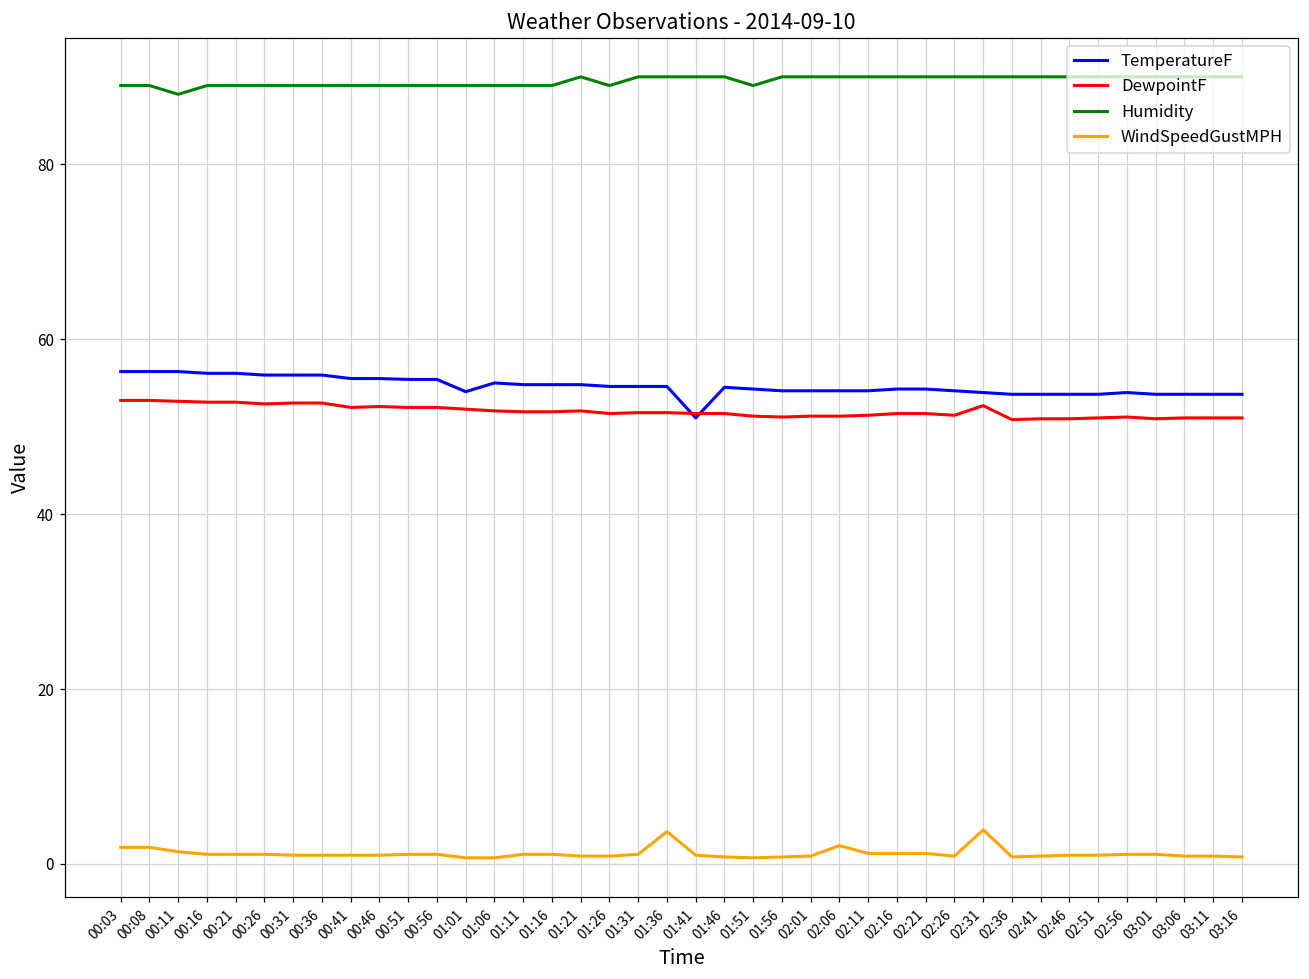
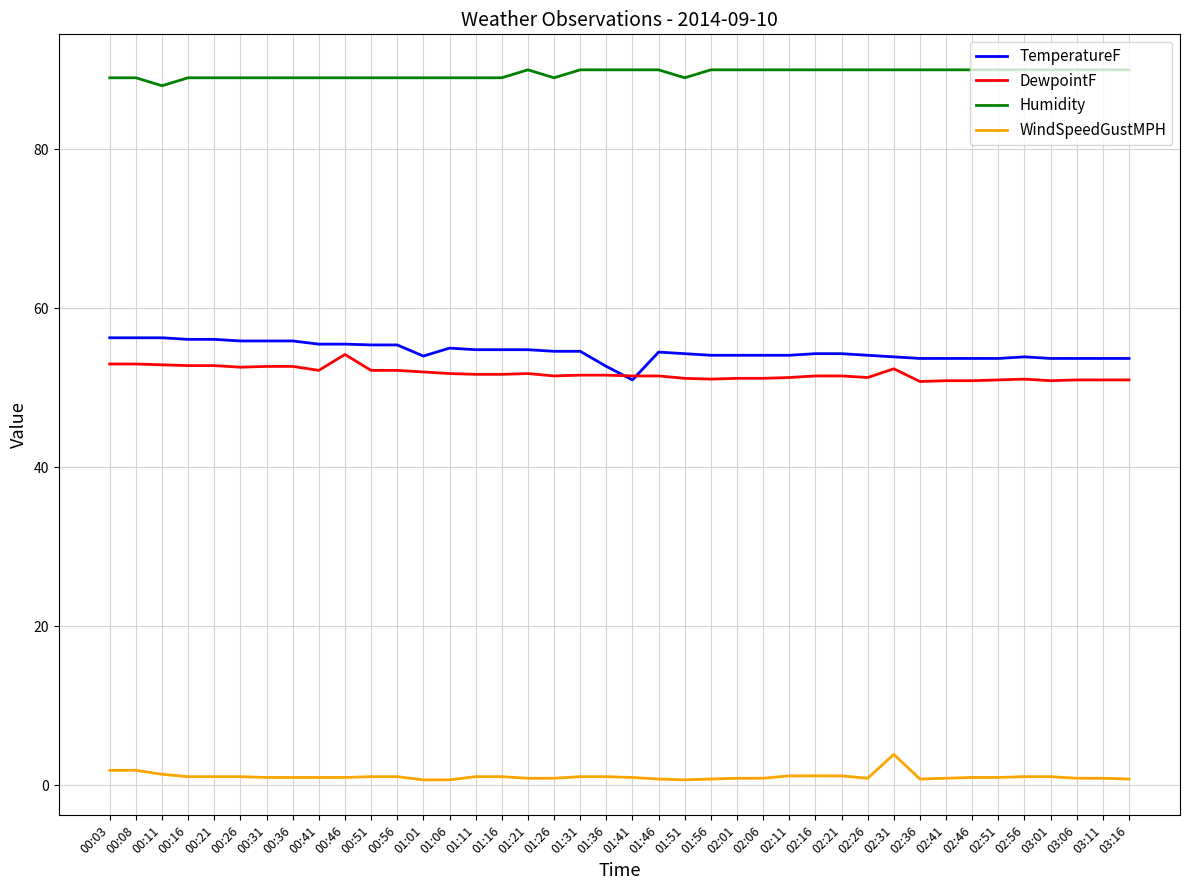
  {
    "TemperatureF": {
      "00:03": 56,
      "00:08": 56,
      "00:11": 56,
      "00:16": 56,
      "00:21": 56,
      "00:26": 56,
      "00:31": 56,
      "00:36": 56,
      "00:41": 56,
      "00:46": 56,
      "00:51": 55,
      "00:56": 55,
      "01:01": 54,
      "01:06": 55,
      "01:11": 55,
      "01:16": 55,
      "01:21": 55,
      "01:26": 55,
      "01:31": 55,
-     "01:36": 55,
+     "01:36": 53,
      "01:41": 51,
      "01:46": 55,
      "01:51": 54,
      "01:56": 54,
      "02:01": 54,
      "02:06": 54,
      "02:11": 54,
      "02:16": 54,
      "02:21": 54,
      "02:26": 54,
      "02:31": 54,
      "02:36": 54,
      "02:41": 54,
      "02:46": 54,
      "02:51": 54,
      "02:56": 54,
      "03:01": 54,
      "03:06": 54,
      "03:11": 54,
      "03:16": 54
    },
    "DewpointF": {
      "00:03": 53,
      "00:08": 53,
      "00:11": 53,
      "00:16": 53,
      "00:21": 53,
      "00:26": 53,
      "00:31": 53,
      "00:36": 53,
      "00:41": 52,
-     "00:46": 52,
+     "00:46": 54,
      "00:51": 52,
      "00:56": 52,
      "01:01": 52,
      "01:06": 52,
      "01:11": 52,
      "01:16": 52,
      "01:21": 52,
      "01:26": 52,
      "01:31": 52,
      "01:36": 52,
      "01:41": 52,
      "01:46": 52,
      "01:51": 51,
      "01:56": 51,
      "02:01": 51,
      "02:06": 51,
      "02:11": 51,
      "02:16": 52,
      "02:21": 52,
      "02:26": 51,
      "02:31": 52,
      "02:36": 51,
      "02:41": 51,
      "02:46": 51,
      "02:51": 51,
      "02:56": 51,
      "03:01": 51,
      "03:06": 51,
      "03:11": 51,
      "03:16": 51
    },
    "Humidity": {
      "00:03": 89,
      "00:08": 89,
      "00:11": 88,
      "00:16": 89,
      "00:21": 89,
      "00:26": 89,
      "00:31": 89,
      "00:36": 89,
      "00:41": 89,
      "00:46": 89,
      "00:51": 89,
      "00:56": 89,
      "01:01": 89,
      "01:06": 89,
      "01:11": 89,
      "01:16": 89,
      "01:21": 90,
      "01:26": 89,
      "01:31": 90,
      "01:36": 90,
      "01:41": 90,
      "01:46": 90,
      "01:51": 89,
      "01:56": 90,
      "02:01": 90,
      "02:06": 90,
      "02:11": 90,
      "02:16": 90,
      "02:21": 90,
      "02:26": 90,
      "02:31": 90,
      "02:36": 90,
      "02:41": 90
    },
    "WindSpeedGustMPH": {
      "00:03": 2,
      "00:08": 2,
      "00:11": 1,
      "00:16": 1,
      "00:21": 1,
      "00:26": 1,
      "00:31": 1,
      "00:36": 1,
      "00:41": 1,
      "00:46": 1,
      "00:51": 1,
      "00:56": 1,
      "01:01": 1,
      "01:06": 1,
      "01:11": 1,
      "01:16": 1,
      "01:21": 1,
      "01:26": 1,
      "01:31": 1,
-     "01:36": 4,
+     "01:36": 1,
      "01:41": 1,
      "01:46": 1,
      "01:51": 1,
      "01:56": 1,
      "02:01": 1,
-     "02:06": 2,
+     "02:06": 1,
      "02:11": 1,
      "02:16": 1,
      "02:21": 1,
      "02:26": 1,
      "02:31": 4,
      "02:36": 1,
      "02:41": 1,
      "02:46": 1,
      "02:51": 1,
      "02:56": 1,
      "03:01": 1,
      "03:06": 1,
      "03:11": 1,
      "03:16": 1
    }
  }
